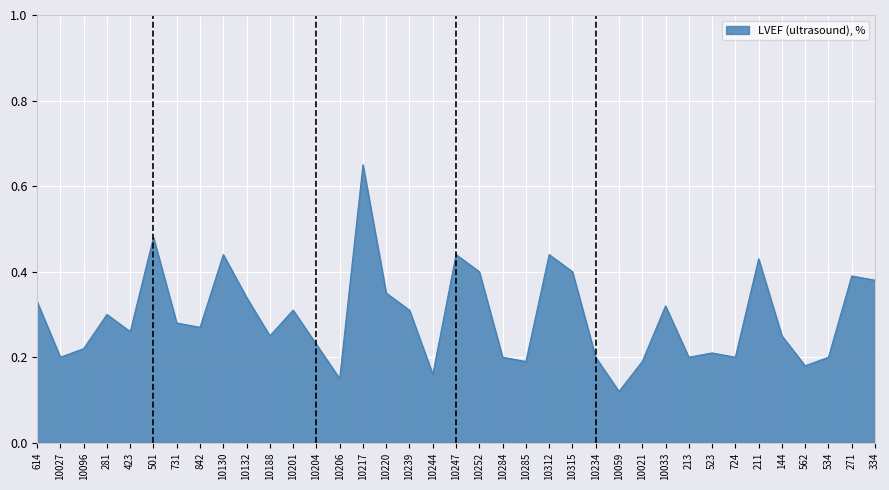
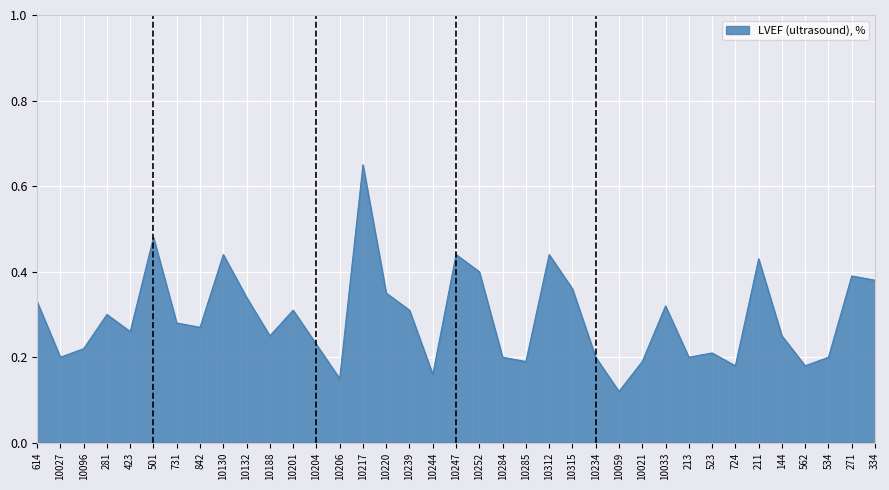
  {
    "614": 0.33,
    "10027": 0.20,
    "10096": 0.22,
    "281": 0.30,
    "423": 0.26,
    "501": 0.48,
    "731": 0.28,
    "842": 0.27,
    "10130": 0.44,
    "10132": 0.34,
    "10188": 0.25,
    "10201": 0.31,
    "10204": 0.23,
    "10206": 0.15,
    "10217": 0.65,
    "10220": 0.35,
    "10239": 0.31,
    "10244": 0.16,
    "10247": 0.44,
    "10252": 0.40,
    "10284": 0.20,
    "10285": 0.19,
    "10312": 0.44,
-   "10315": 0.40,
+   "10315": 0.36,
    "10234": 0.20,
    "10059": 0.12,
    "10021": 0.19,
    "10033": 0.32,
    "213": 0.20,
    "523": 0.21,
-   "724": 0.20,
+   "724": 0.18,
    "211": 0.43,
    "144": 0.25,
    "562": 0.18,
    "534": 0.20,
    "271": 0.39,
    "334": 0.38
  }
